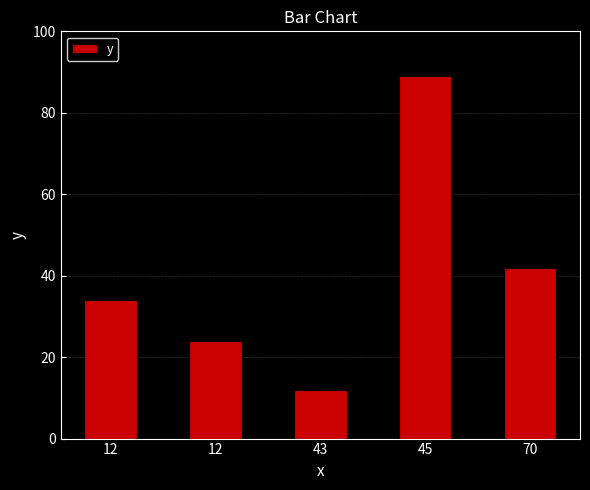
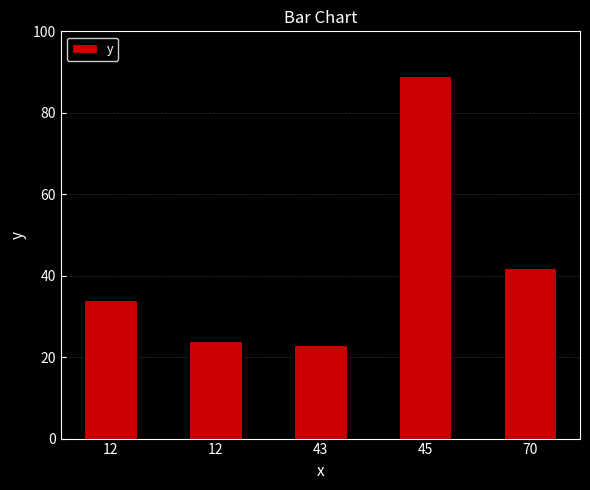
  {
-   "43": 12,
+   "43": 23,
    "45": 89,
    "70": 42
  }
